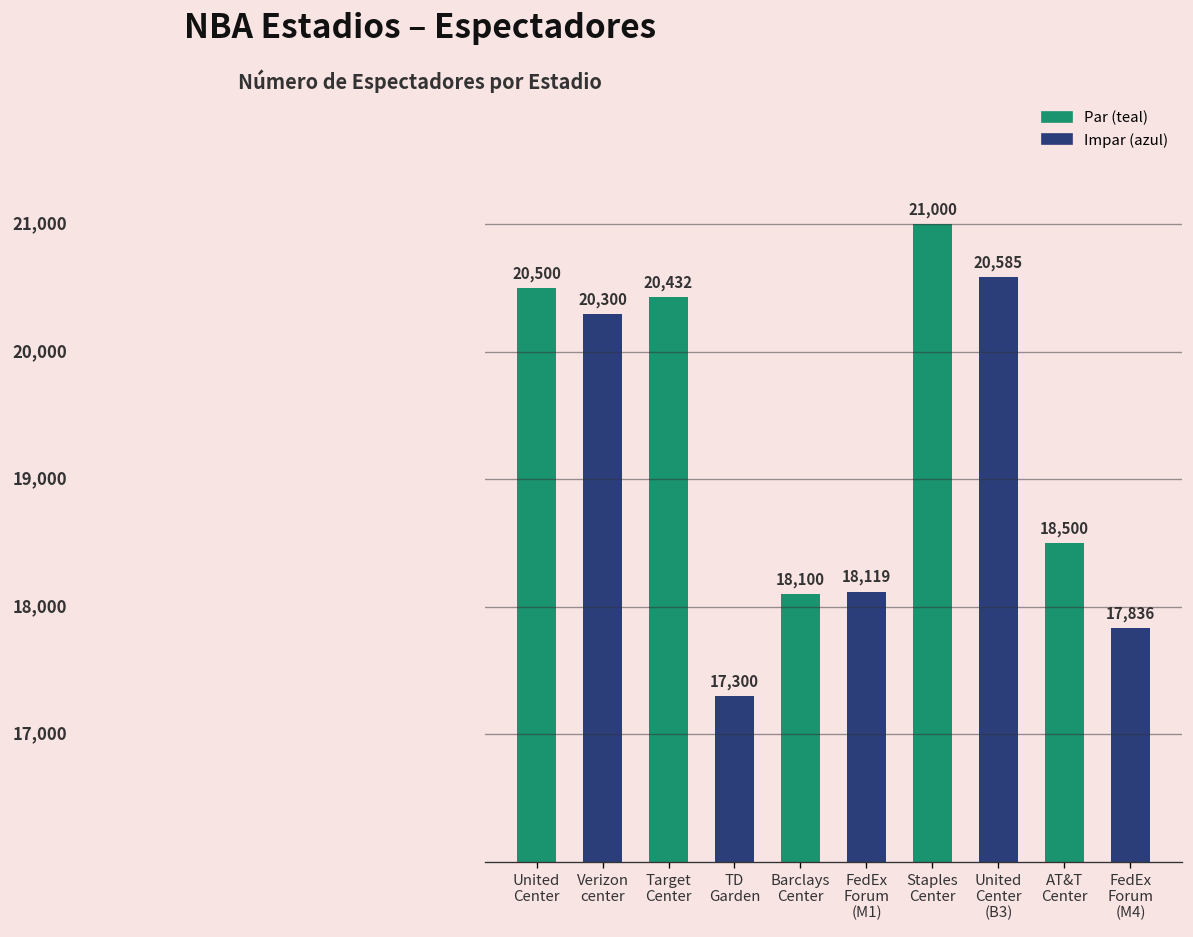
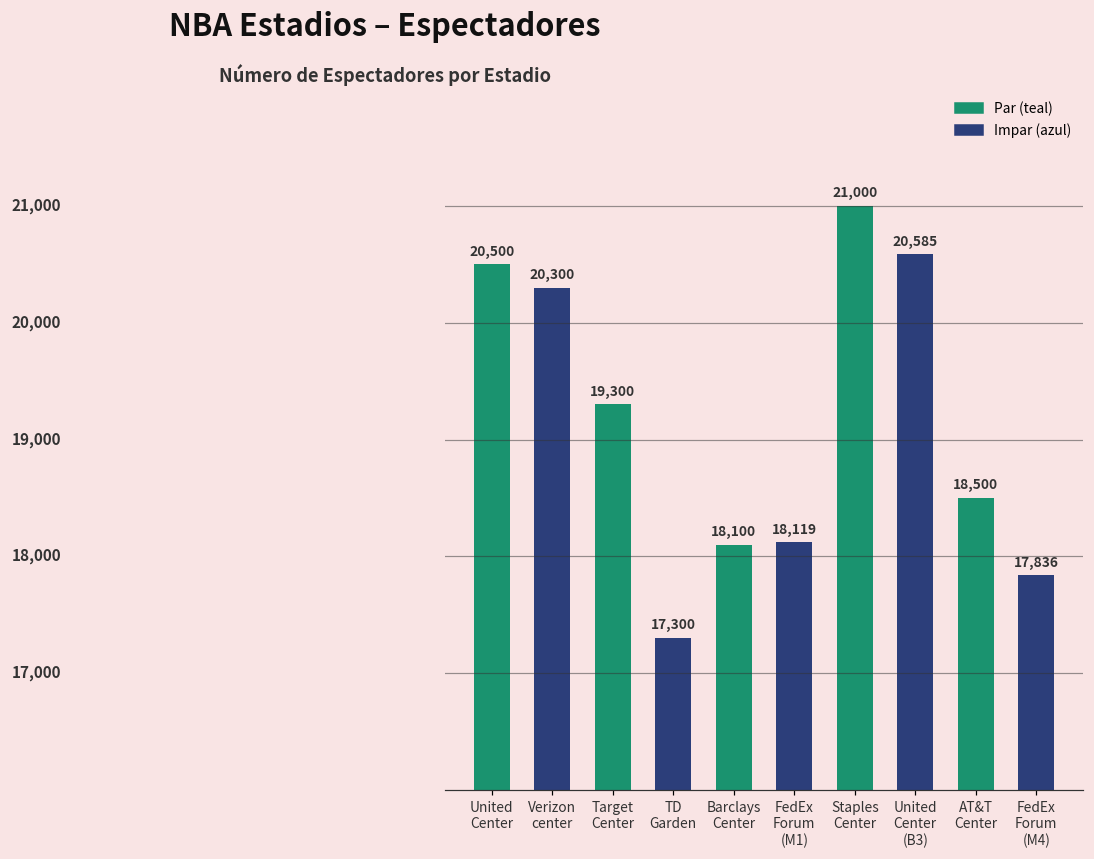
  {
    "United Center": "20,500",
    "Verizon center": "20,300",
-   "Target Center": "20,432",
+   "Target Center": "19,300",
    "TD Garden": "17,300",
    "Barclays Center": "18,100",
    "FedEx Forum (M1)": "18,119",
    "Staples Center": "21,000",
    "United Center (B3)": "20,585",
    "AT&T Center": "18,500",
    "FedEx Forum (M4)": "17,836"
  }
